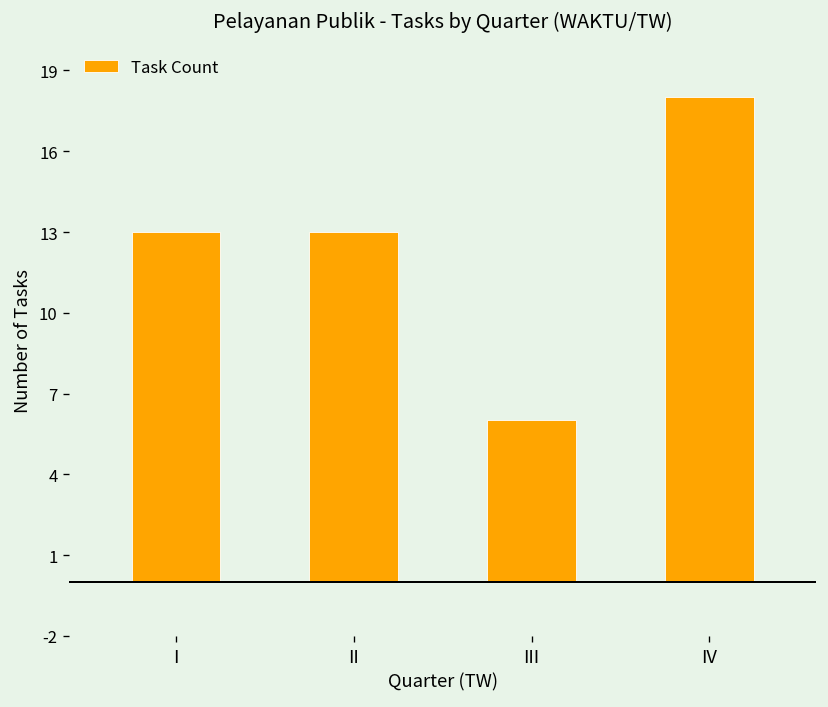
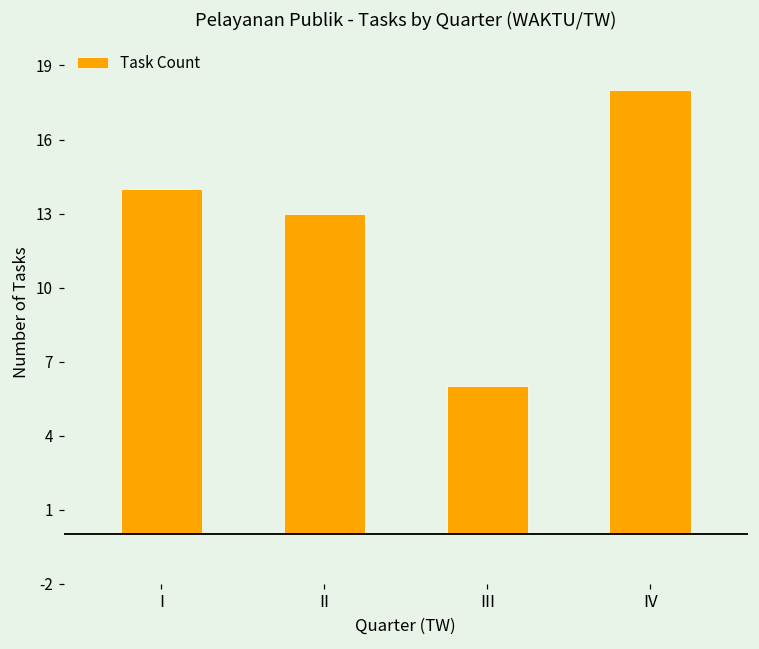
  {
-   "I": 13,
+   "I": 14,
    "II": 13,
    "III": 6,
    "IV": 18
  }
